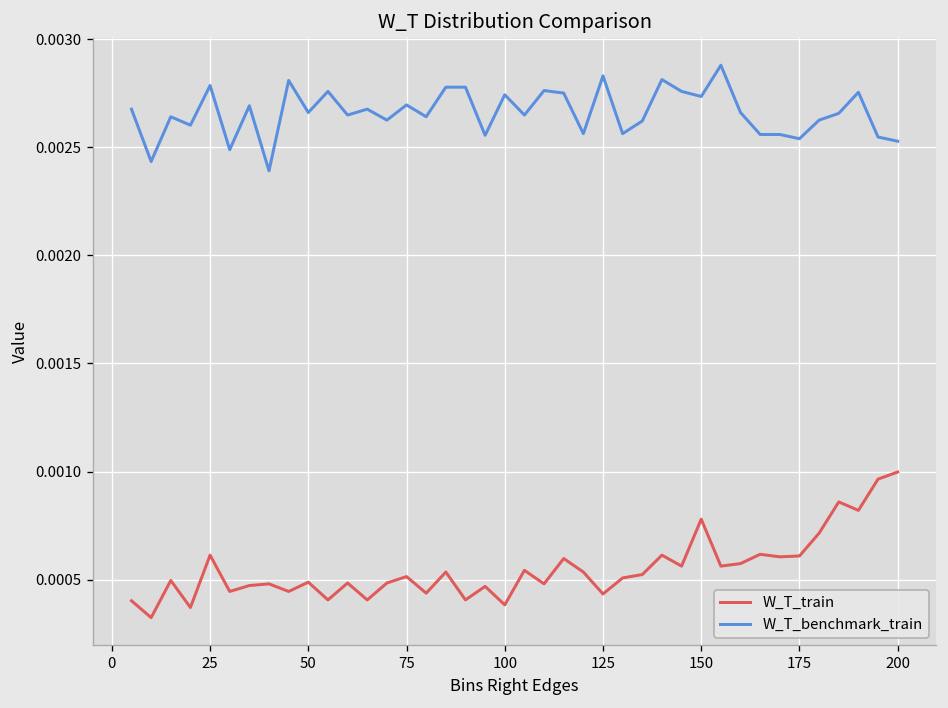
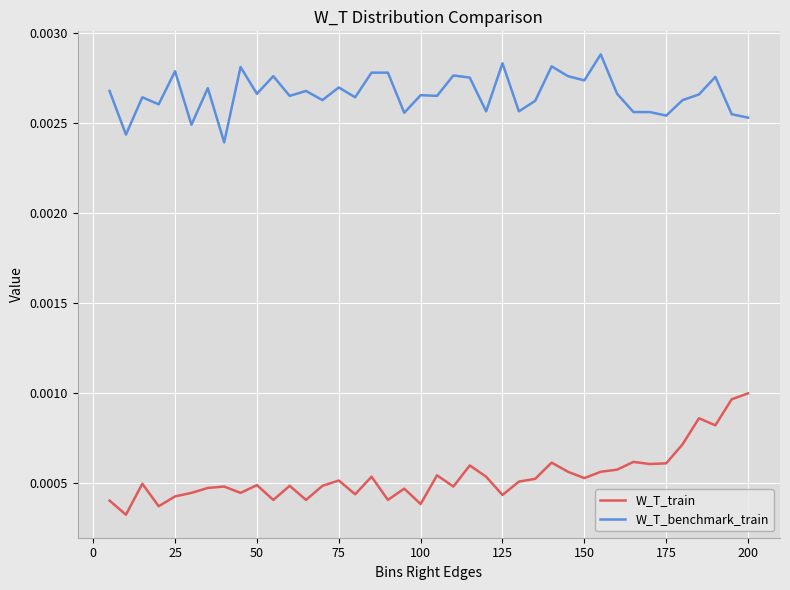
  {
    "W_T_train": {
-     "25": 0.00061,
+     "25": 0.00043,
      "50": 0.00049,
      "75": 0.00051,
      "100": 0.00038,
      "125": 0.00043,
-     "150": 0.00078,
+     "150": 0.00053,
      "175": 0.00061,
      "200": 0.00100
    },
    "W_T_benchmark_train": {
      "25": 0.00279,
      "50": 0.00266,
      "75": 0.00270,
-     "100": 0.00274,
+     "100": 0.00265,
      "125": 0.00283,
      "150": 0.00273,
      "175": 0.00254,
      "200": 0.00253
    }
  }
